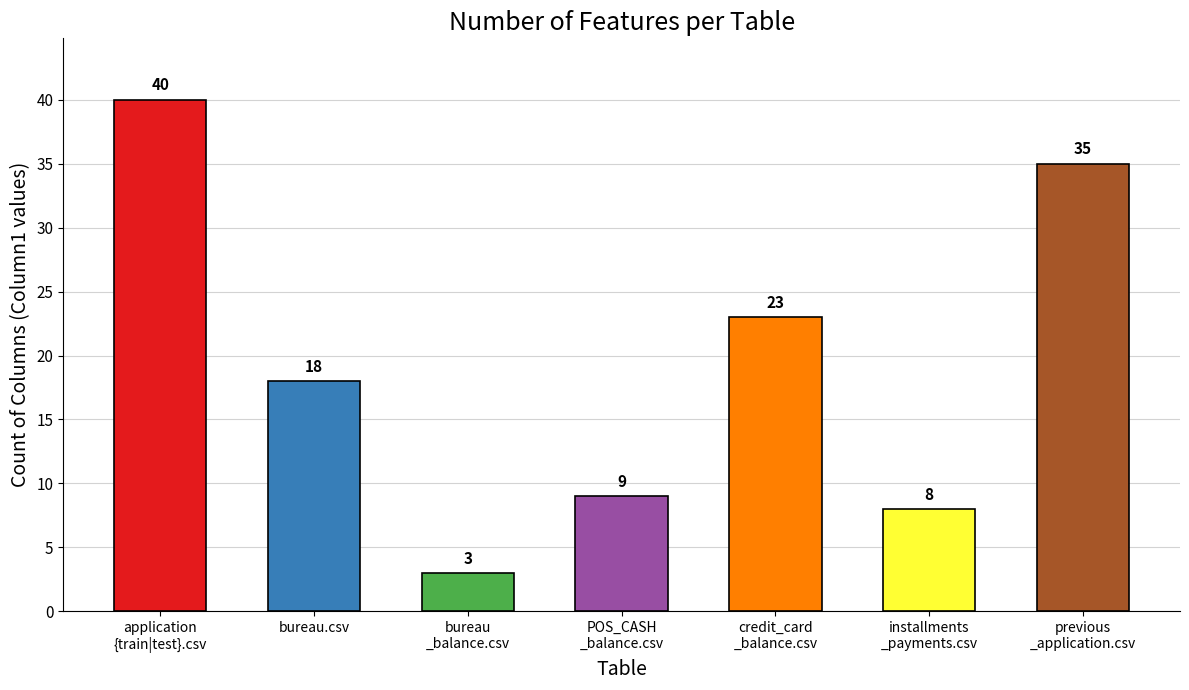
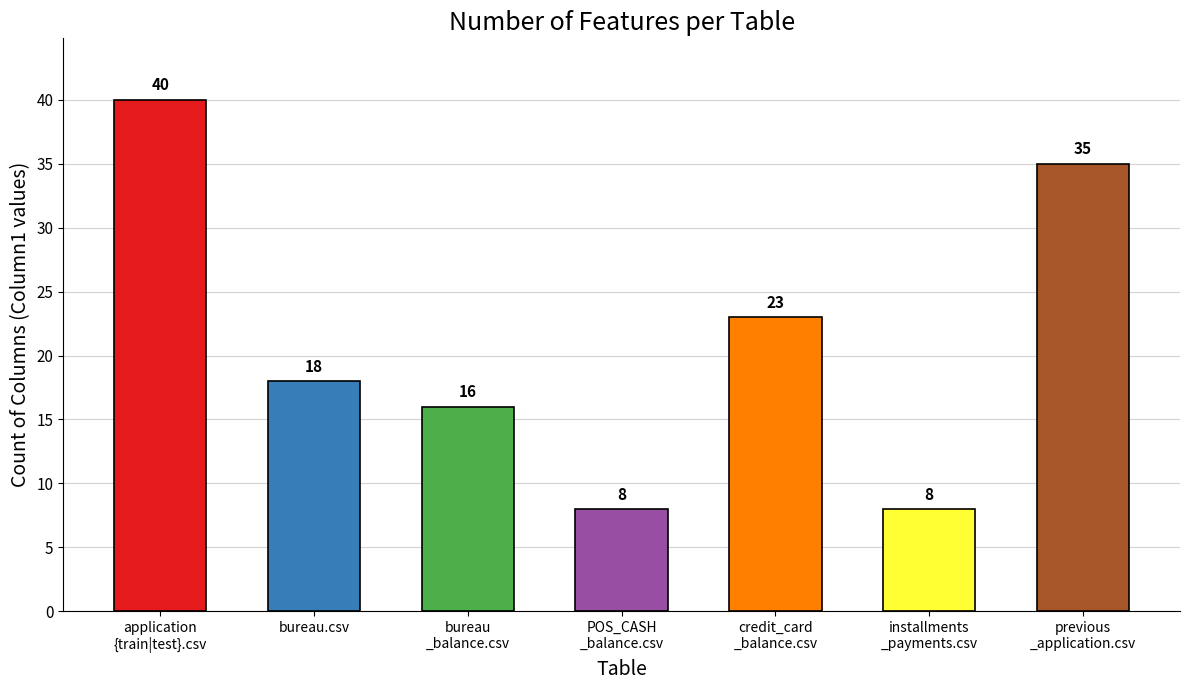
  {
    "application {train|test}.csv": 40,
    "bureau.csv": 18,
-   "bureau _balance.csv": 3,
-   "POS_CASH _balance.csv": 9,
+   "bureau _balance.csv": 16,
+   "POS_CASH _balance.csv": 8,
    "credit_card _balance.csv": 23,
    "installments _payments.csv": 8,
    "previous _application.csv": 35
  }
